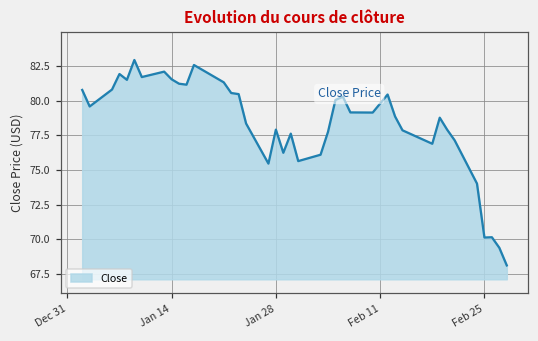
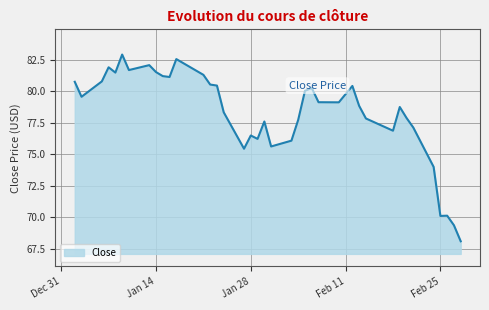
  {
    "Jan 14": 81.5,
-   "Jan 28": 77.9,
+   "Jan 28": 76.5,
    "Feb 11": 79.8,
    "Feb 25": 70.1
  }
